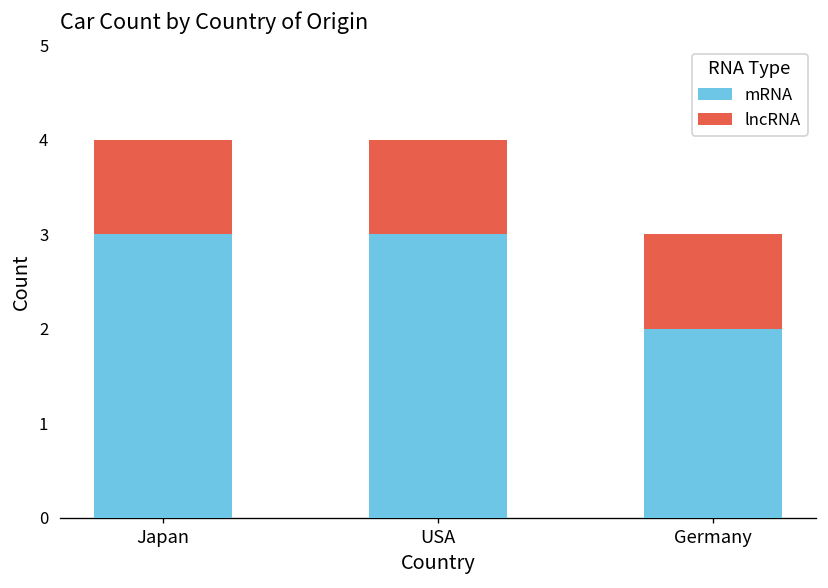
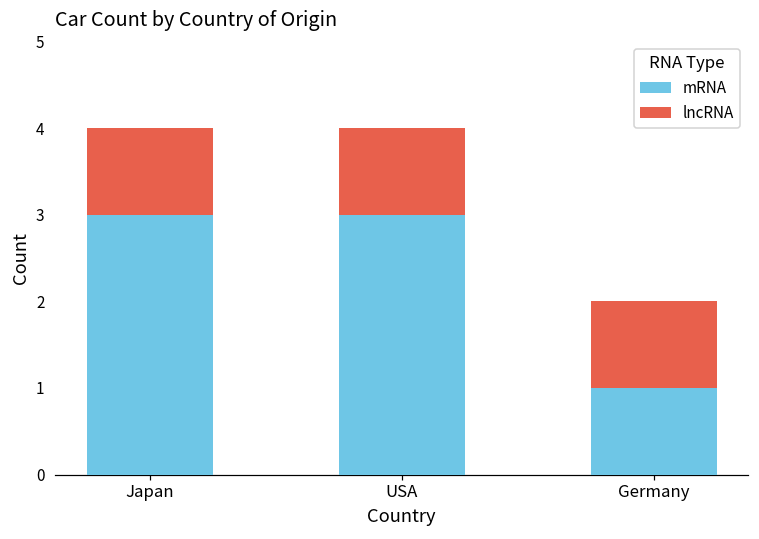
  {
    "mRNA": {
      "Japan": 3,
      "USA": 3,
-     "Germany": 2
+     "Germany": 1
    },
    "lncRNA": {
      "Japan": 1,
      "USA": 1,
      "Germany": 1
    }
  }
